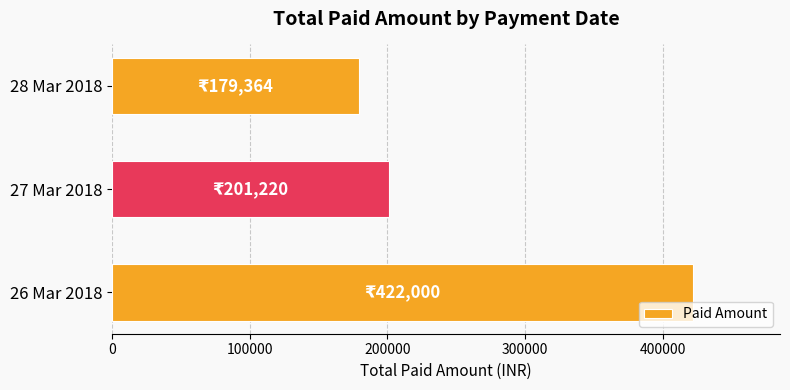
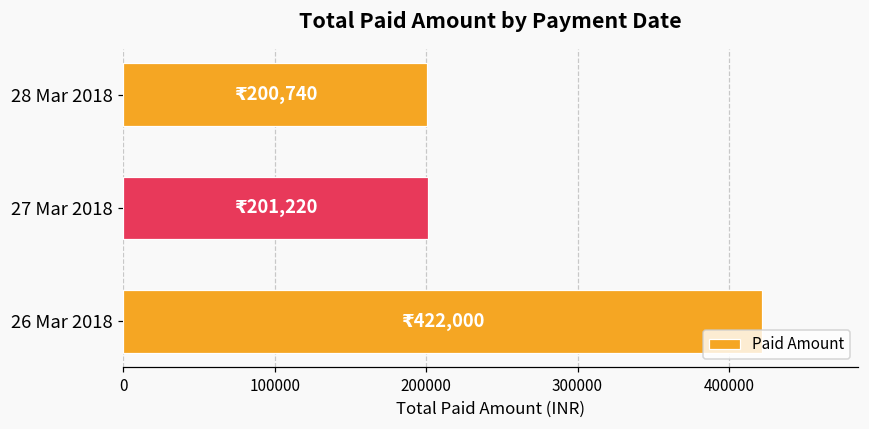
  {
-   "28 Mar 2018": "179,364",
+   "28 Mar 2018": "200,740",
    "27 Mar 2018": "201,220",
    "26 Mar 2018": "422,000"
  }
